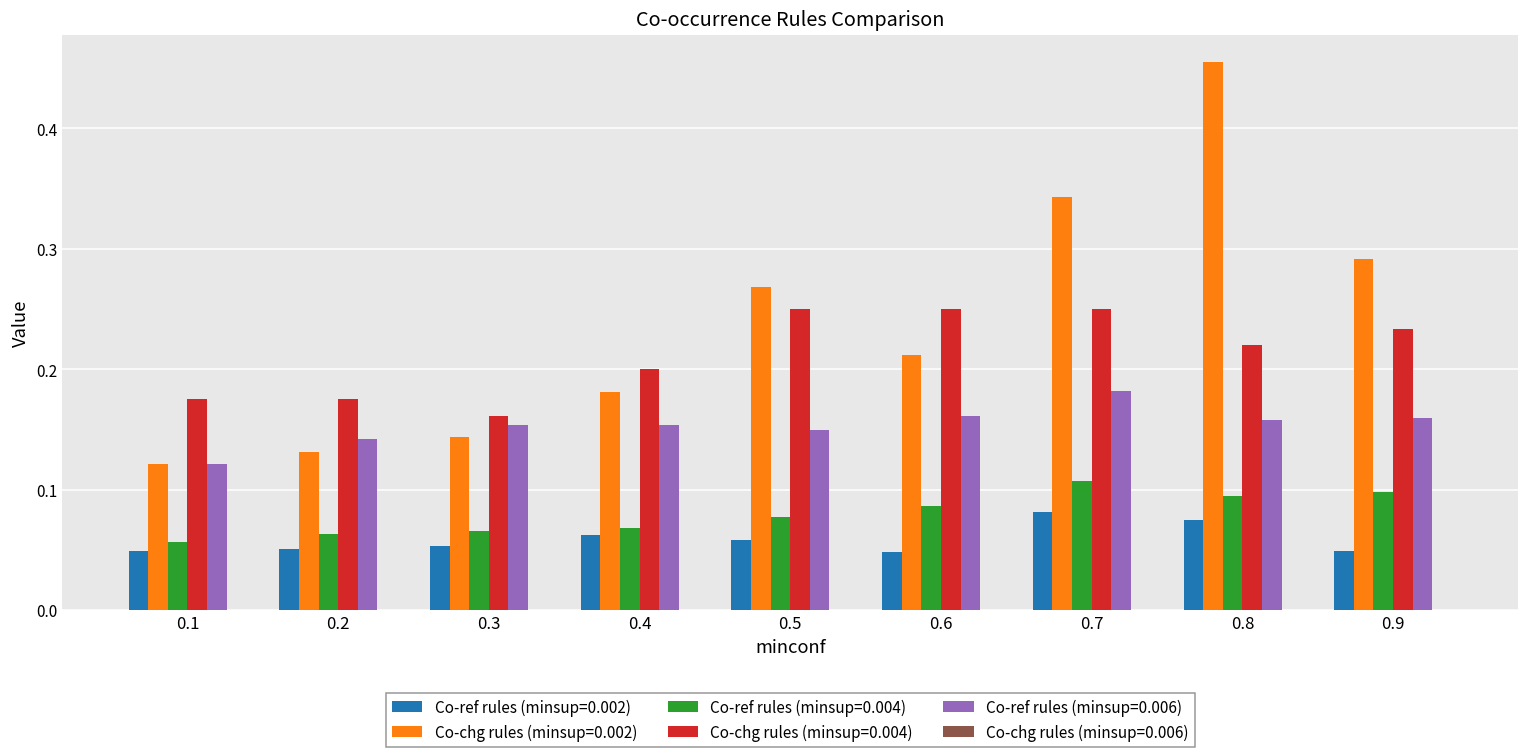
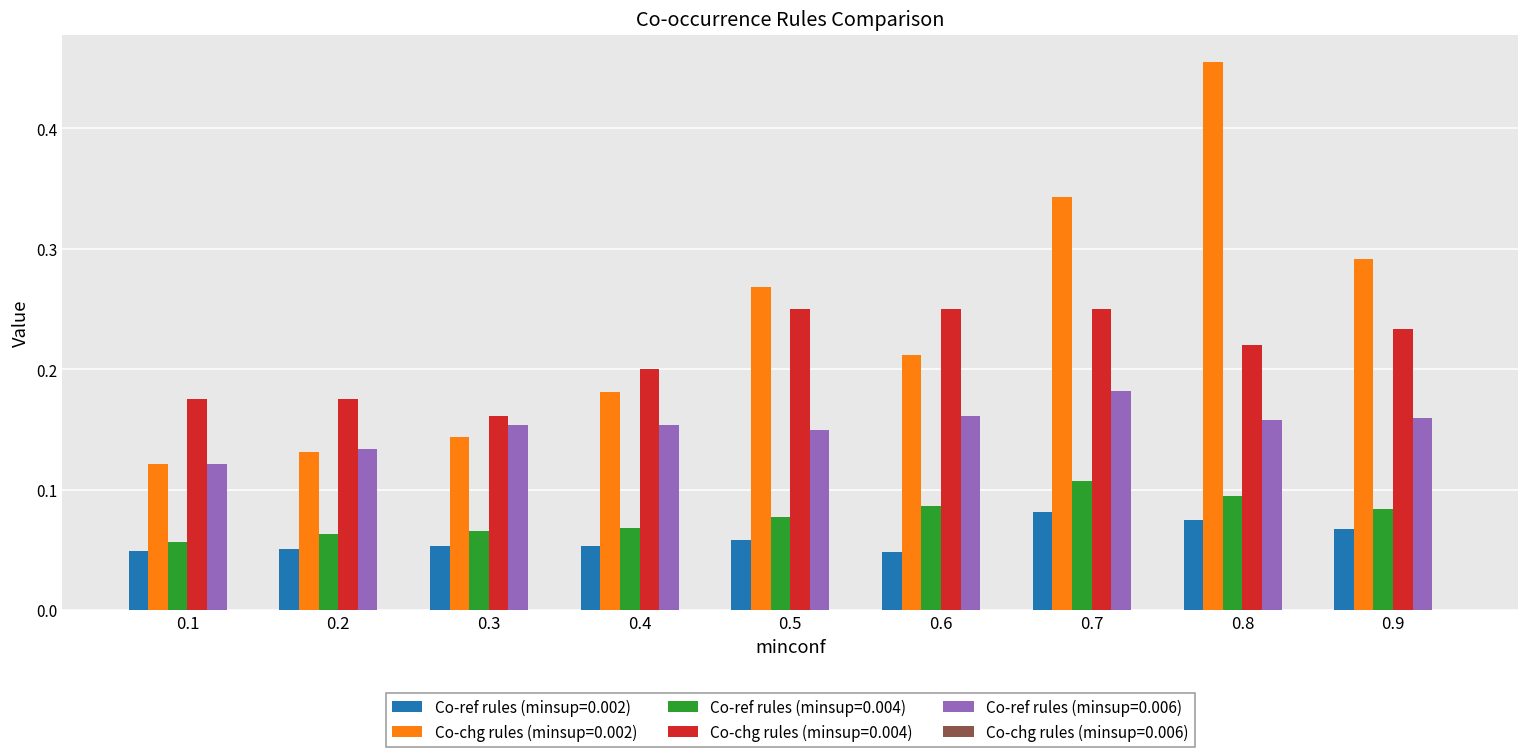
  {
    "Co-ref rules (minsup=0.002)": {
      "0.1": 0.049,
      "0.2": 0.050,
      "0.3": 0.054,
-     "0.4": 0.063,
+     "0.4": 0.054,
      "0.5": 0.058,
      "0.6": 0.048,
      "0.7": 0.082,
      "0.8": 0.075,
-     "0.9": 0.049
+     "0.9": 0.068
    },
    "Co-chg rules (minsup=0.002)": {
      "0.1": 0.121,
      "0.2": 0.131,
      "0.3": 0.144,
      "0.4": 0.181,
      "0.5": 0.268,
      "0.6": 0.212,
      "0.7": 0.343,
      "0.8": 0.455,
      "0.9": 0.292
    },
    "Co-ref rules (minsup=0.004)": {
      "0.1": 0.057,
      "0.2": 0.063,
      "0.3": 0.066,
      "0.4": 0.068,
      "0.5": 0.078,
      "0.6": 0.087,
      "0.7": 0.108,
      "0.8": 0.095,
-     "0.9": 0.098
+     "0.9": 0.084
    },
    "Co-chg rules (minsup=0.004)": {
      "0.1": 0.175,
      "0.2": 0.175,
      "0.3": 0.161,
      "0.4": 0.200,
      "0.5": 0.250,
      "0.6": 0.250,
      "0.7": 0.250,
      "0.8": 0.220,
      "0.9": 0.233
    },
    "Co-ref rules (minsup=0.006)": {
      "0.1": 0.121,
-     "0.2": 0.142,
+     "0.2": 0.134,
      "0.3": 0.154,
      "0.4": 0.153,
      "0.5": 0.150,
      "0.6": 0.162,
      "0.7": 0.182,
      "0.8": 0.158,
      "0.9": 0.160
    },
    "Co-chg rules (minsup=0.006)": {
      "0.1": 0.000,
      "0.2": 0.000,
      "0.3": 0.000,
      "0.4": 0.000,
      "0.5": 0.000,
      "0.6": 0.000,
      "0.7": 0.000,
      "0.8": 0.000,
      "0.9": 0.000
    }
  }
